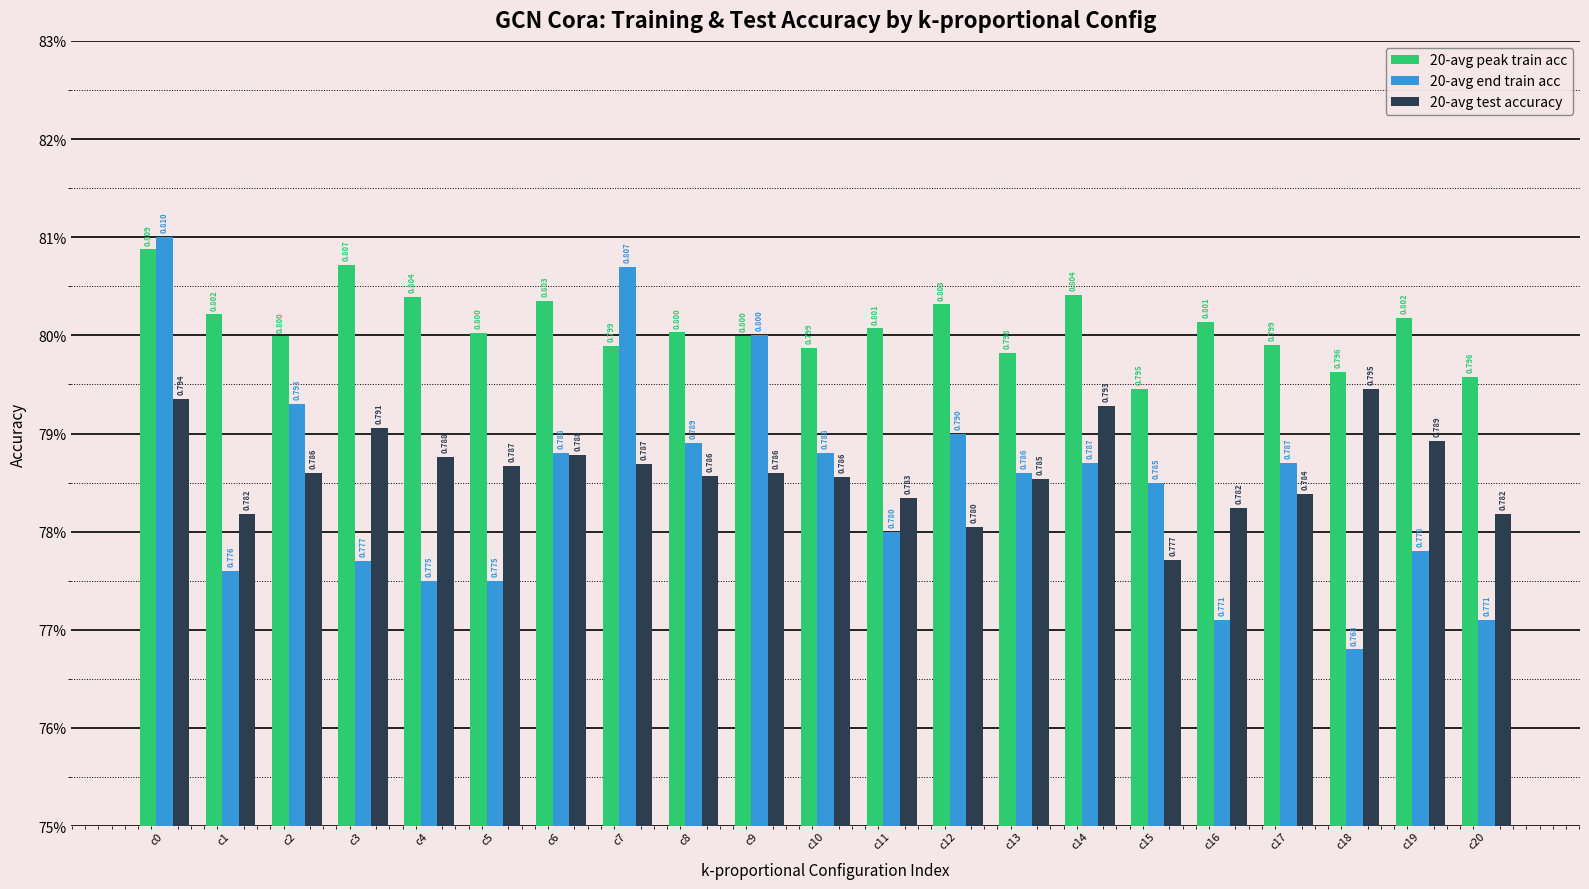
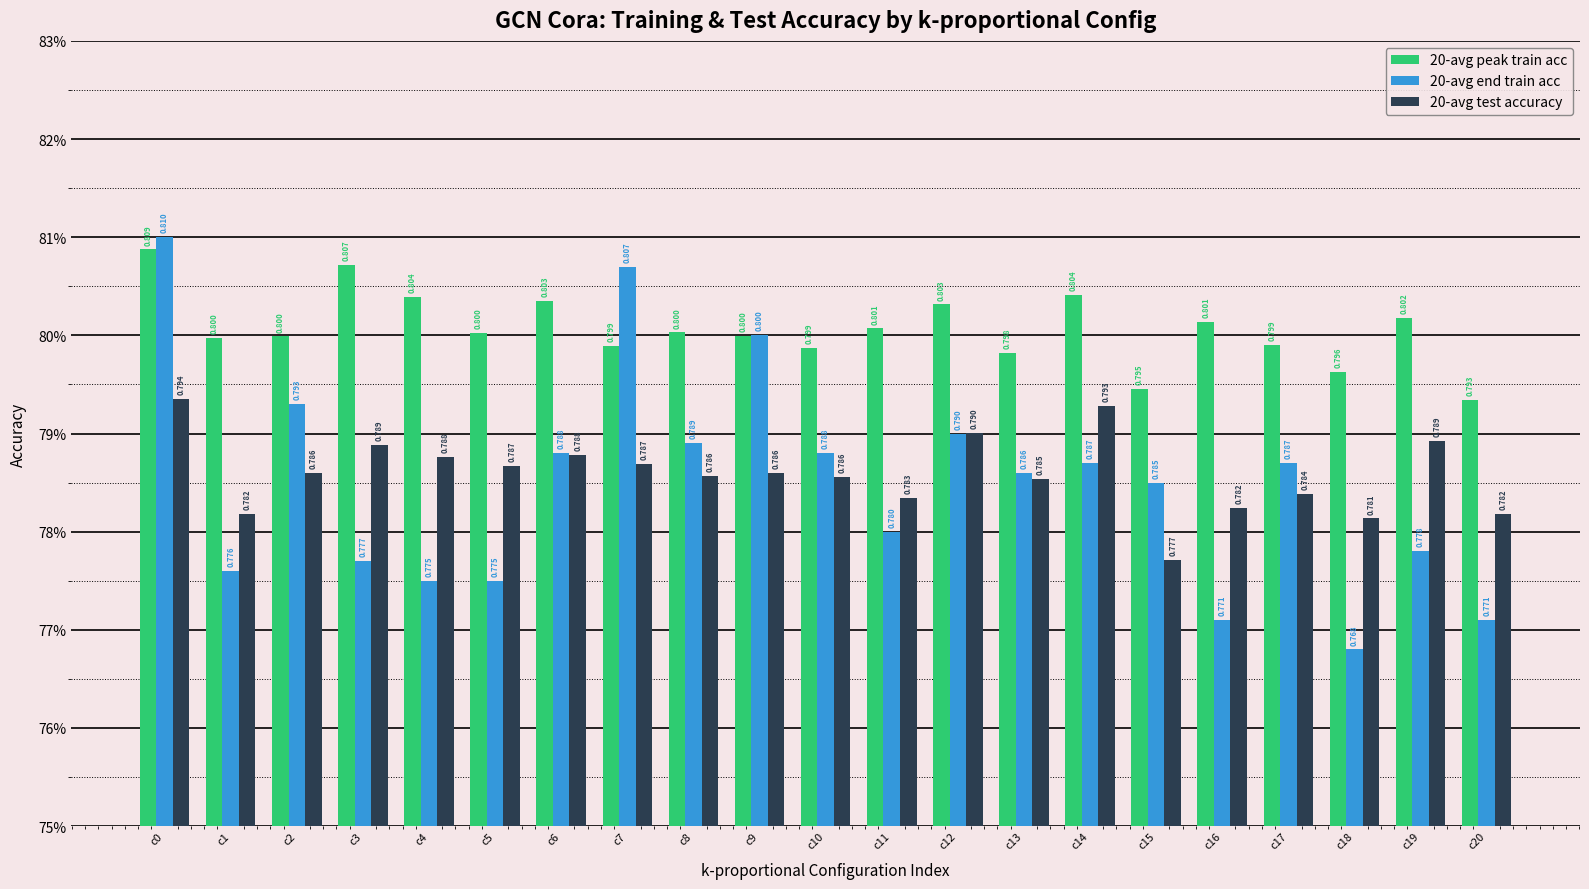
  {
    "20-avg peak train acc": {
      "c0": 0.809,
-     "c1": 0.802,
+     "c1": 0.800,
      "c2": 0.800,
      "c3": 0.807,
      "c4": 0.804,
      "c5": 0.800,
      "c6": 0.803,
      "c7": 0.799,
      "c8": 0.800,
      "c9": 0.800,
      "c10": 0.799,
      "c11": 0.801,
      "c12": 0.803,
      "c13": 0.798,
      "c14": 0.804,
      "c15": 0.795,
      "c16": 0.801,
      "c17": 0.799,
      "c18": 0.796,
      "c19": 0.802,
-     "c20": 0.796
+     "c20": 0.793
    },
    "20-avg end train acc": {
      "c0": 0.810,
      "c1": 0.776,
      "c2": 0.793,
      "c3": 0.777,
      "c4": 0.775,
      "c5": 0.775,
      "c6": 0.788,
      "c7": 0.807,
      "c8": 0.789,
      "c9": 0.800,
      "c10": 0.788,
      "c11": 0.780,
      "c12": 0.790,
      "c13": 0.786,
      "c14": 0.787,
      "c15": 0.785,
      "c16": 0.771,
      "c17": 0.787,
      "c18": 0.768,
      "c19": 0.778,
      "c20": 0.771
    },
    "20-avg test accuracy": {
      "c0": 0.794,
      "c1": 0.782,
      "c2": 0.786,
-     "c3": 0.791,
+     "c3": 0.789,
      "c4": 0.788,
      "c5": 0.787,
      "c6": 0.788,
      "c7": 0.787,
      "c8": 0.786,
      "c9": 0.786,
      "c10": 0.786,
      "c11": 0.783,
-     "c12": 0.780,
+     "c12": 0.790,
      "c13": 0.785,
      "c14": 0.793,
      "c15": 0.777,
      "c16": 0.782,
      "c17": 0.784,
-     "c18": 0.795,
+     "c18": 0.781,
      "c19": 0.789,
      "c20": 0.782
    }
  }
